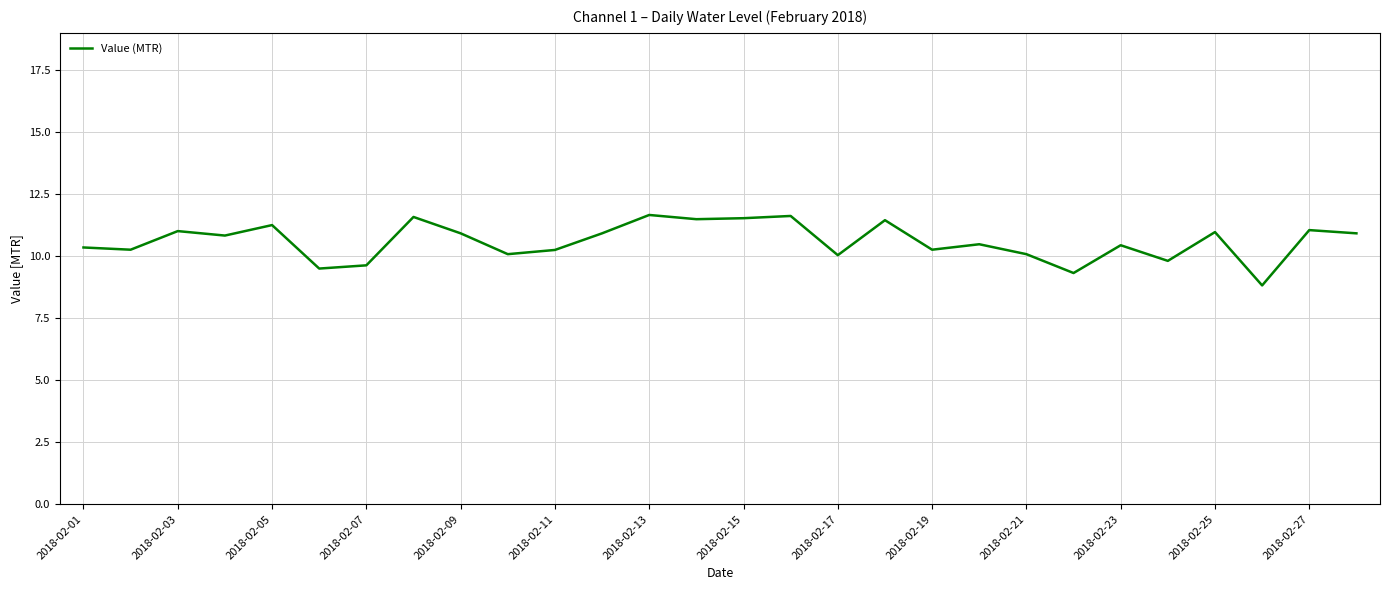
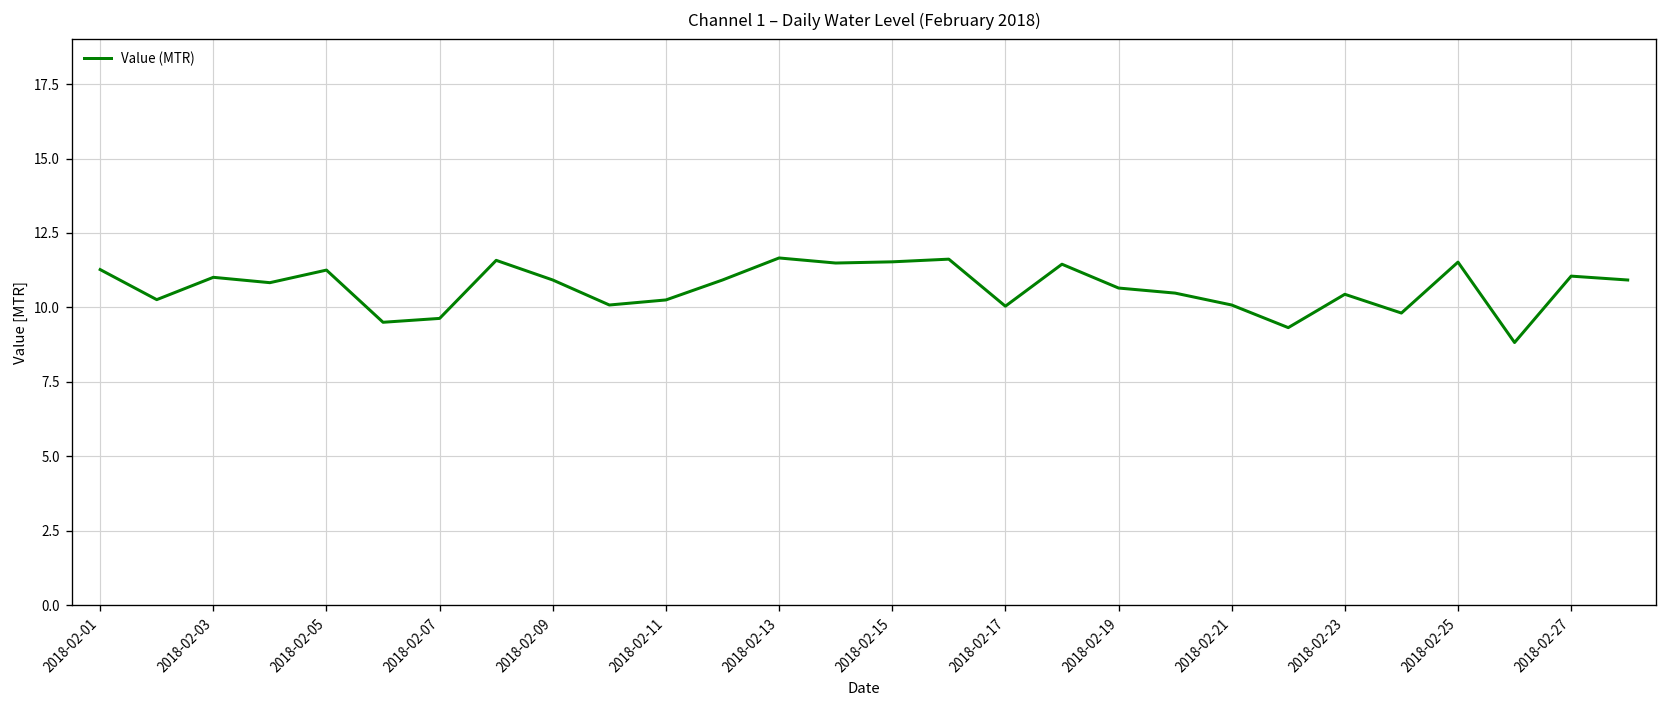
  {
-   "2018-02-01": 10.4,
+   "2018-02-01": 11.3,
    "2018-02-03": 11.0,
    "2018-02-05": 11.3,
    "2018-02-07": 9.6,
    "2018-02-09": 10.9,
    "2018-02-11": 10.3,
    "2018-02-13": 11.7,
    "2018-02-15": 11.5,
    "2018-02-17": 10.0,
-   "2018-02-19": 10.3,
+   "2018-02-19": 10.7,
    "2018-02-21": 10.1,
    "2018-02-23": 10.4,
-   "2018-02-25": 11.0,
+   "2018-02-25": 11.5,
    "2018-02-27": 11.1
  }
